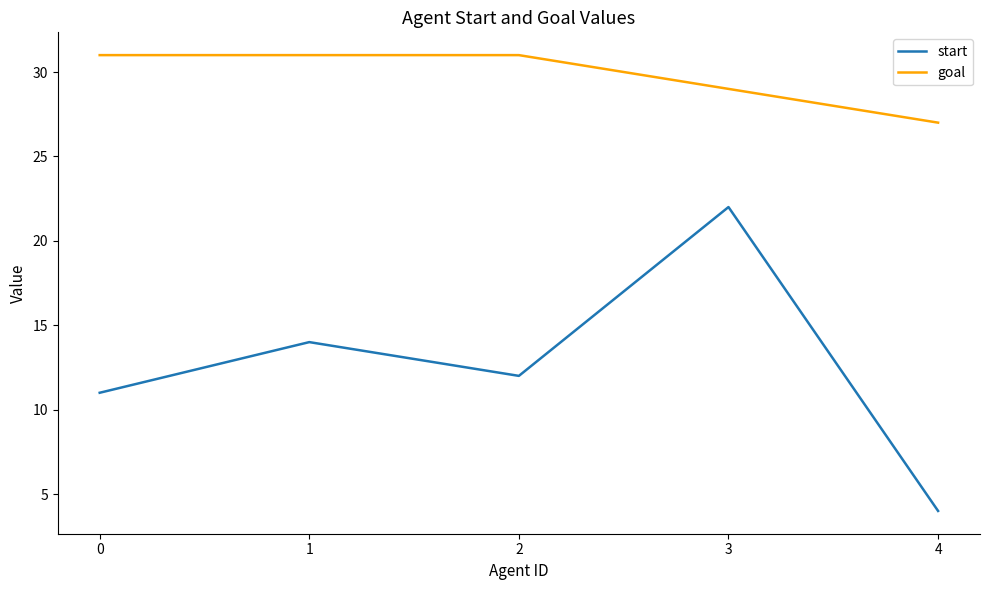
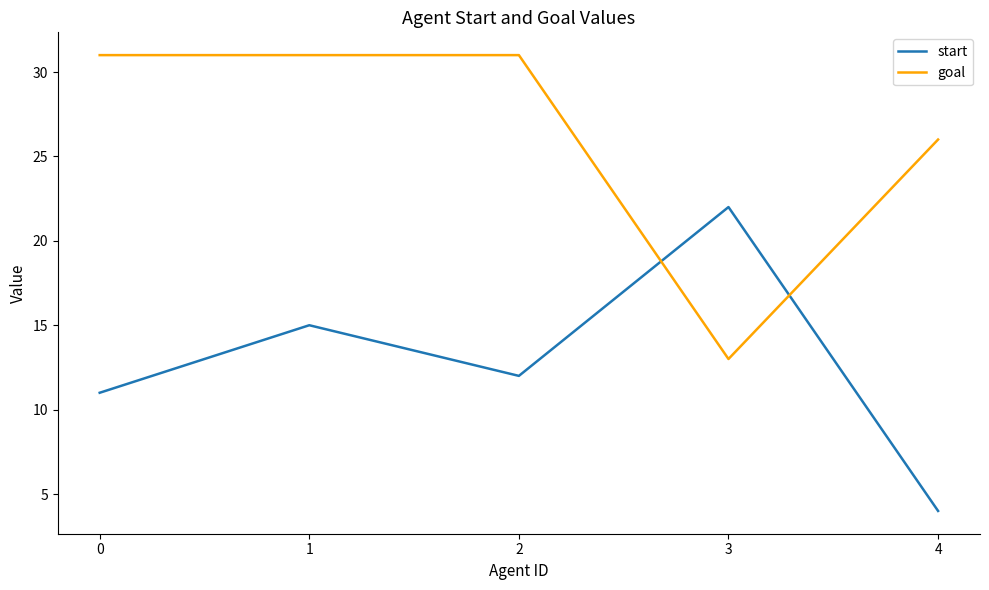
  {
    "start": {
      "0": 11,
-     "1": 14,
+     "1": 15,
      "2": 12,
      "3": 22,
      "4": 4
    },
    "goal": {
      "0": 31,
      "1": 31,
      "2": 31,
-     "3": 29,
-     "4": 27
+     "3": 13,
+     "4": 26
    }
  }
